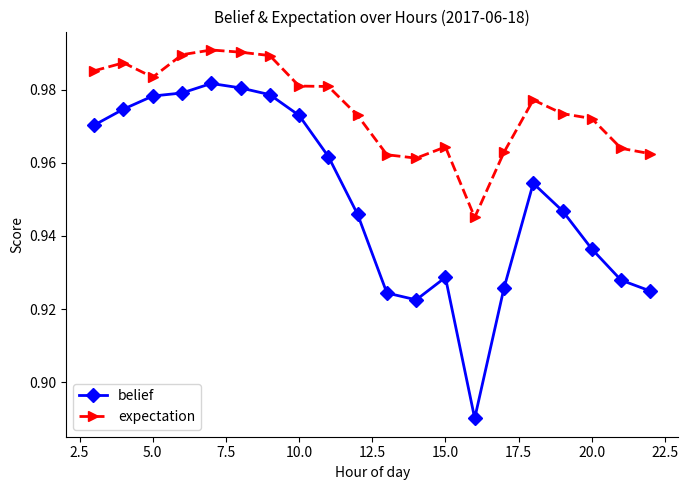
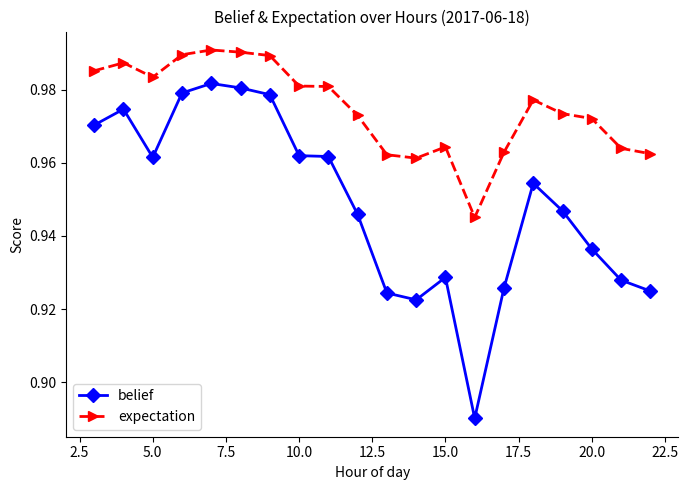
  {
    "belief": {
-     "5.0": 0.978,
-     "10.0": 0.973,
+     "5.0": 0.961,
+     "10.0": 0.962,
      "15.0": 0.929,
      "20.0": 0.936
    },
    "expectation": {
      "5.0": 0.983,
      "10.0": 0.981,
      "15.0": 0.964,
      "20.0": 0.972
    }
  }
